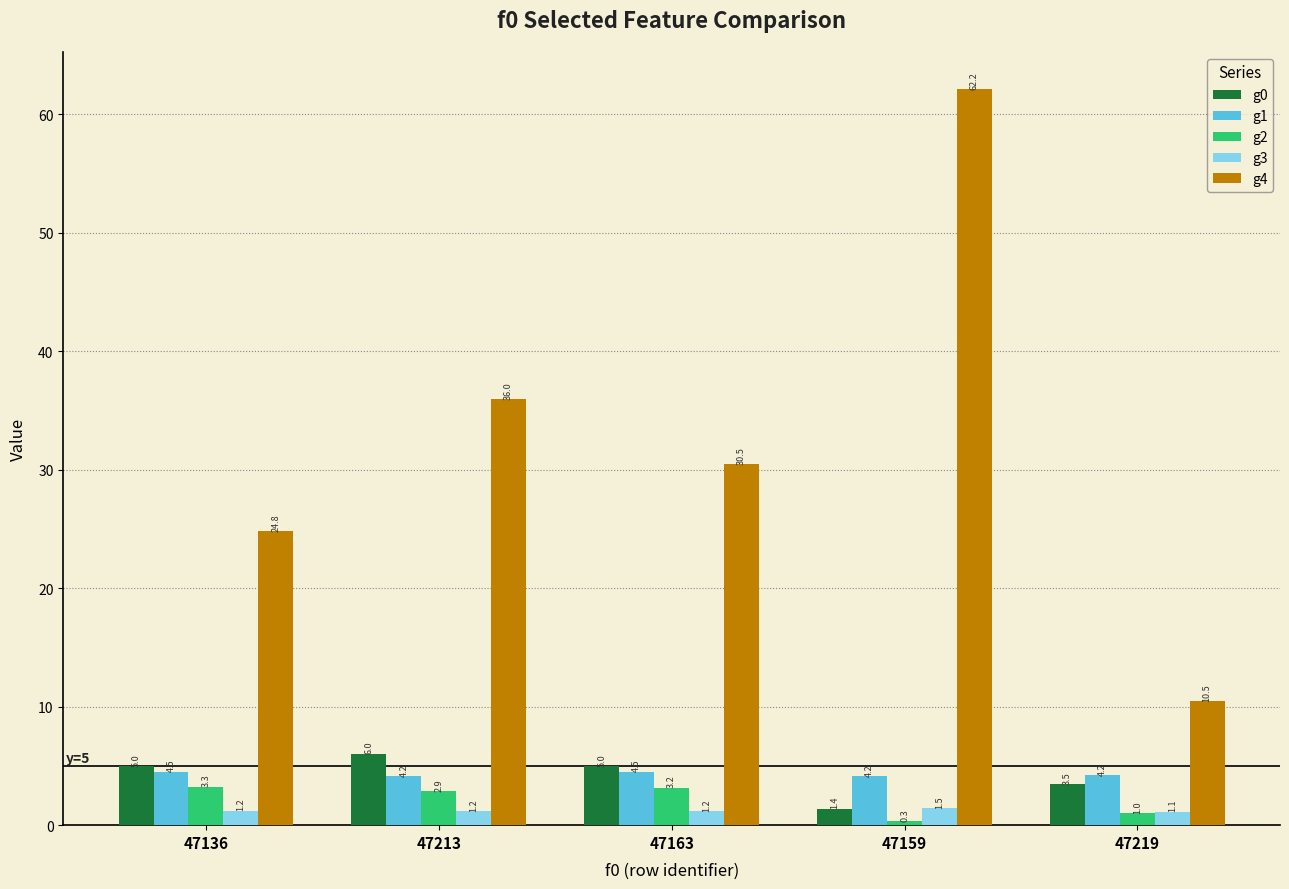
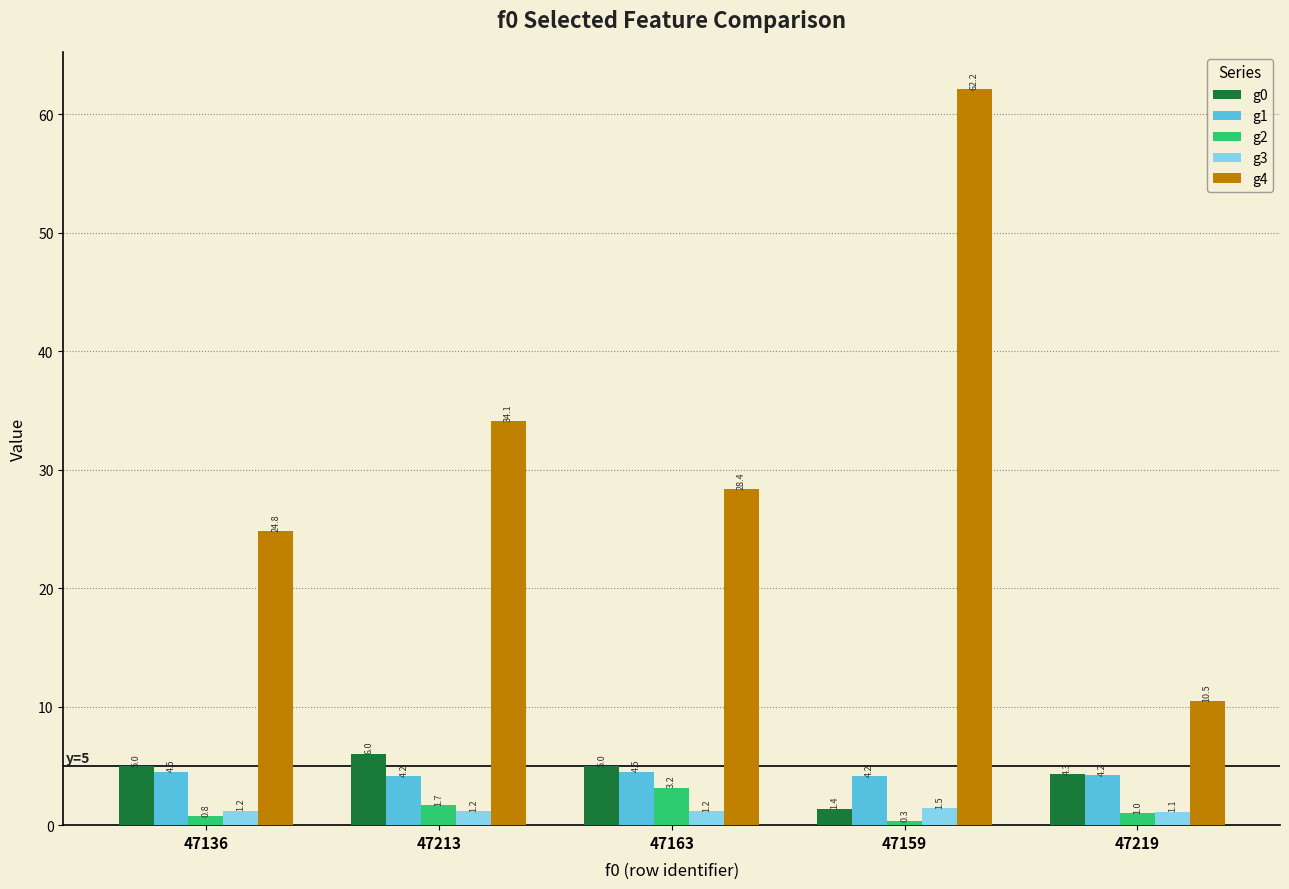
  {
    "g0": {
      "47136": 5.0,
      "47213": 6.0,
      "47163": 5.0,
      "47159": 1.4,
-     "47219": 3.5
+     "47219": 4.3
    },
    "g2": {
-     "47136": 3.3,
-     "47213": 2.9,
+     "47136": 0.8,
+     "47213": 1.7,
      "47163": 3.2,
      "47159": 0.3,
      "47219": 1.0
    },
    "g4": {
      "47136": 24.8,
-     "47213": 36.0,
-     "47163": 30.5,
+     "47213": 34.1,
+     "47163": 28.4,
      "47159": 62.2,
      "47219": 10.5
    }
  }
